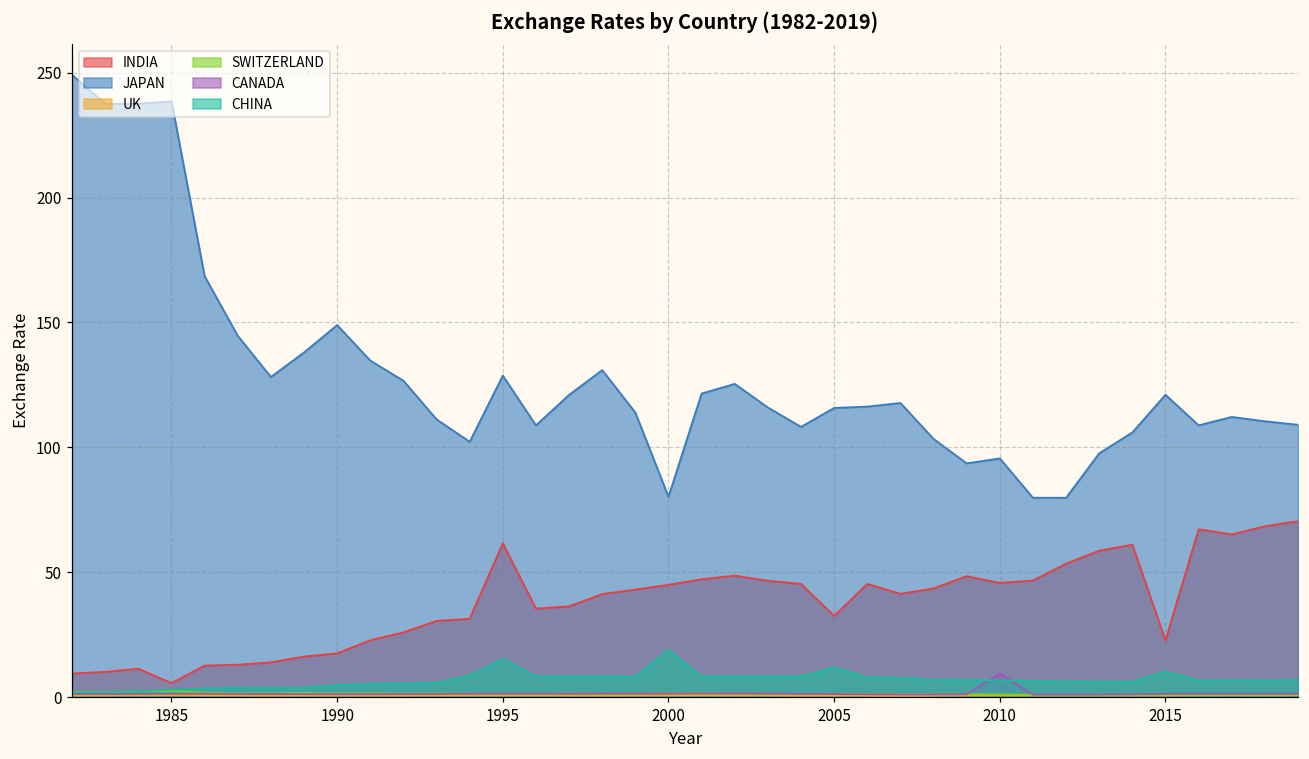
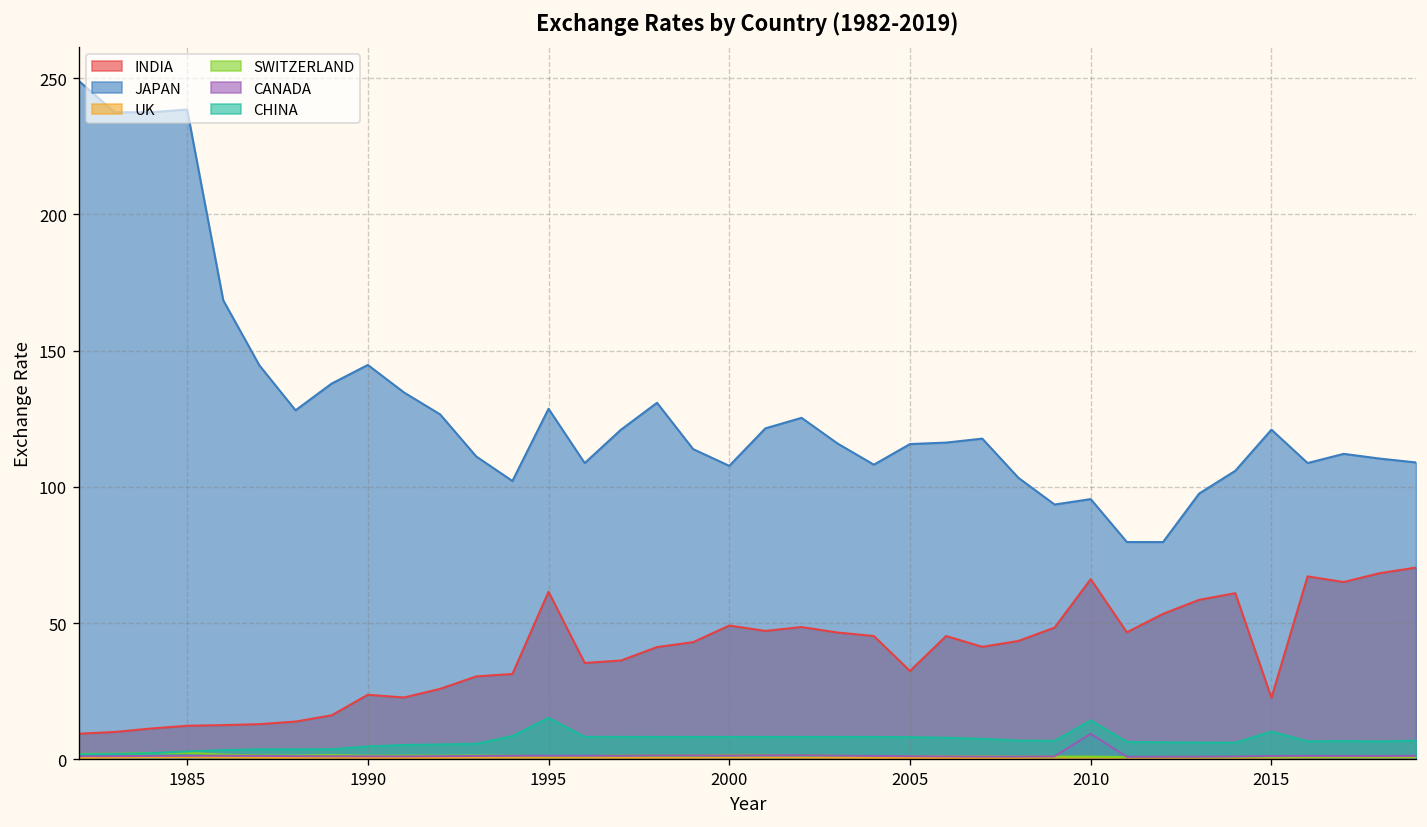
  {
    "INDIA": {
-     "1985": 6,
-     "1990": 18,
+     "1985": 12,
+     "1990": 24,
      "1995": 62,
-     "2000": 45,
+     "2000": 49,
      "2005": 32,
-     "2010": 46,
+     "2010": 66,
      "2015": 23
    },
    "JAPAN": {
-     "1990": 149,
+     "1990": 145,
      "1995": 129,
-     "2000": 80,
+     "2000": 108,
      "2005": 116,
      "2010": 96,
      "2015": 121
    },
    "CANADA": {
      "2010": 9
    },
    "CHINA": {
      "1990": 5,
      "1995": 15,
-     "2000": 19,
-     "2005": 12,
-     "2010": 7,
+     "2000": 8,
+     "2005": 8,
+     "2010": 14,
      "2015": 10
    }
  }
